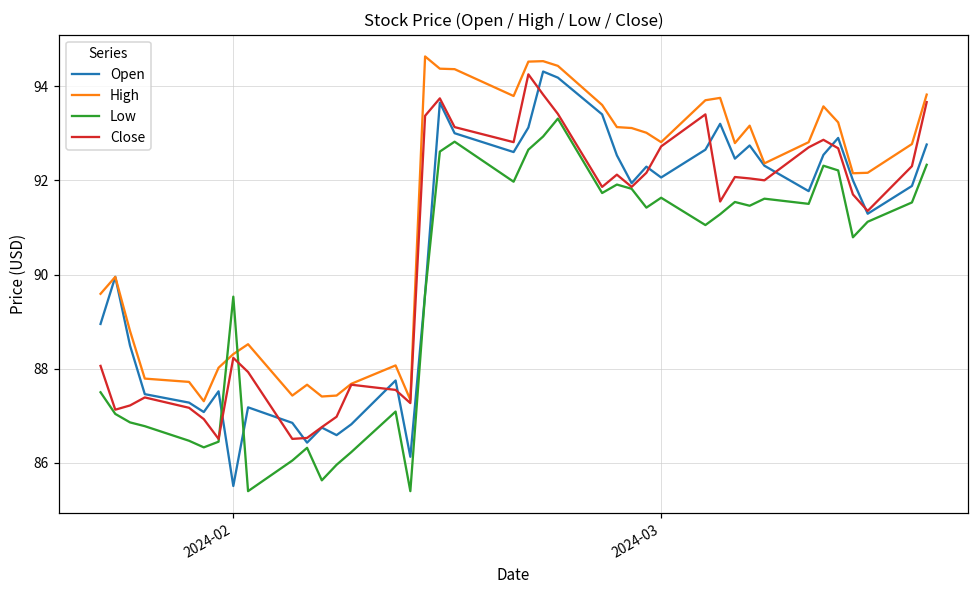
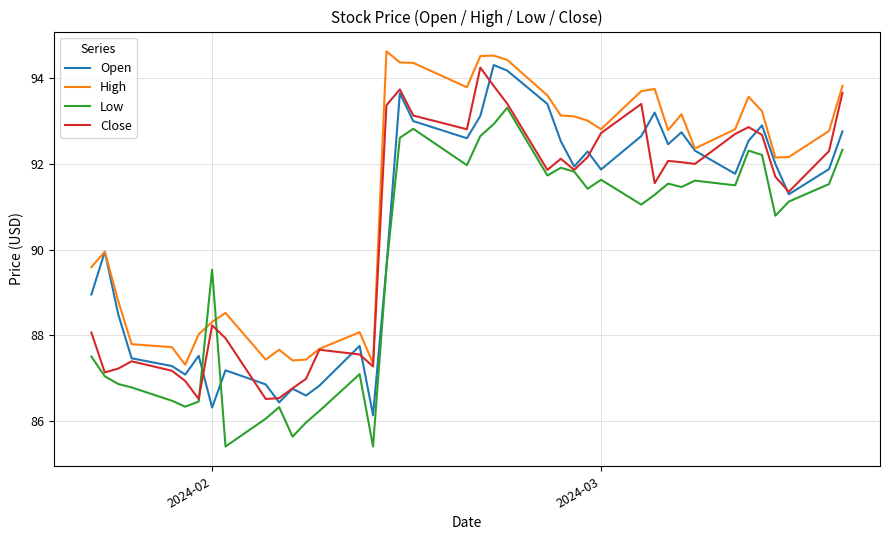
  {
    "Open": {
-     "2024-02": 85.5,
-     "2024-03": 92.1
+     "2024-02": 86.3,
+     "2024-03": 91.9
    },
    "High": {
      "2024-02": 88.3,
      "2024-03": 92.8
    },
    "Low": {
      "2024-02": 89.5,
      "2024-03": 91.6
    },
    "Close": {
      "2024-02": 88.2,
      "2024-03": 92.7
    }
  }
